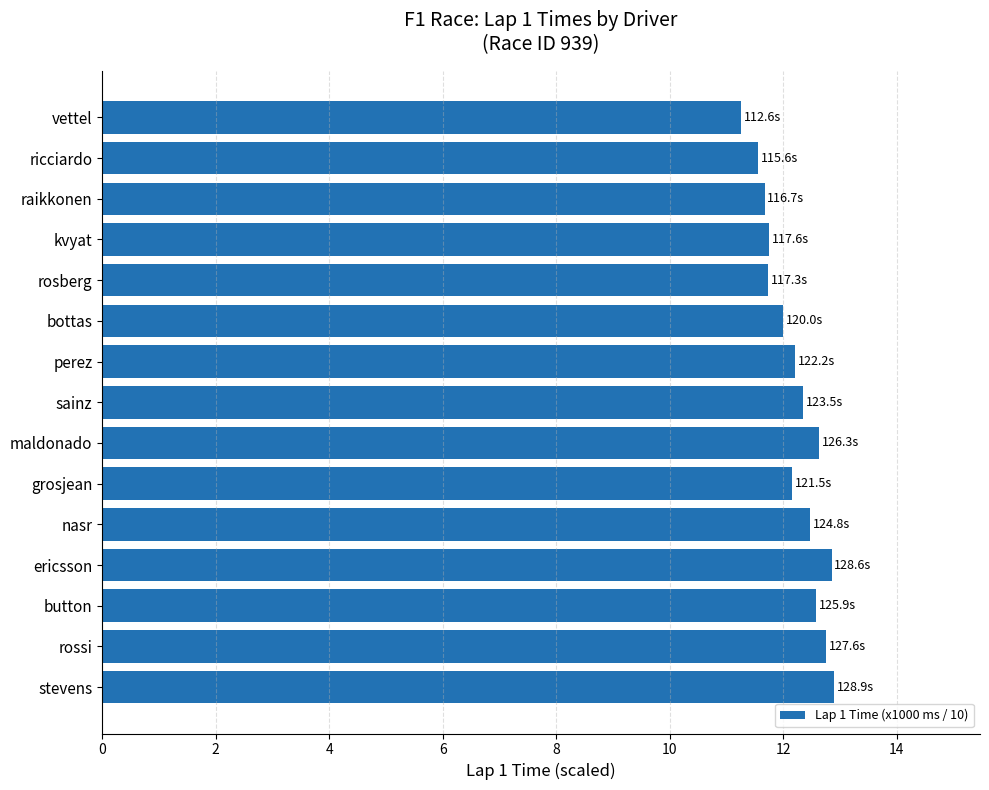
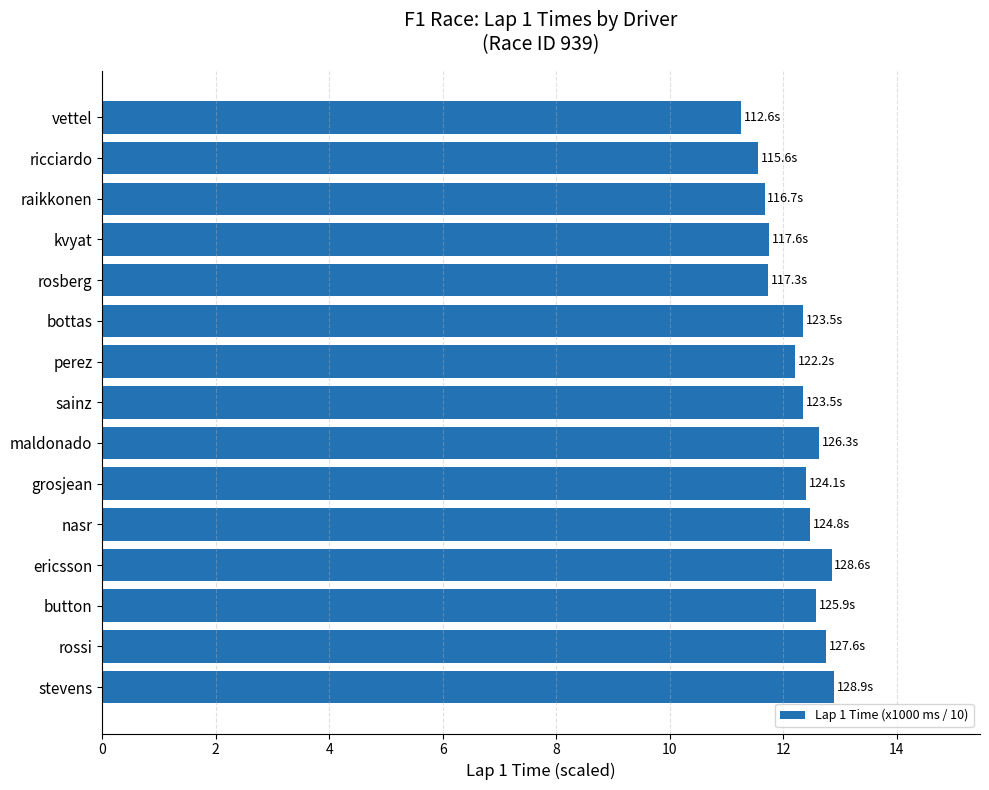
  {
-   "bottas": "120.0s",
-   "grosjean": "121.5s"
+   "bottas": "123.5s",
+   "grosjean": "124.1s"
  }
